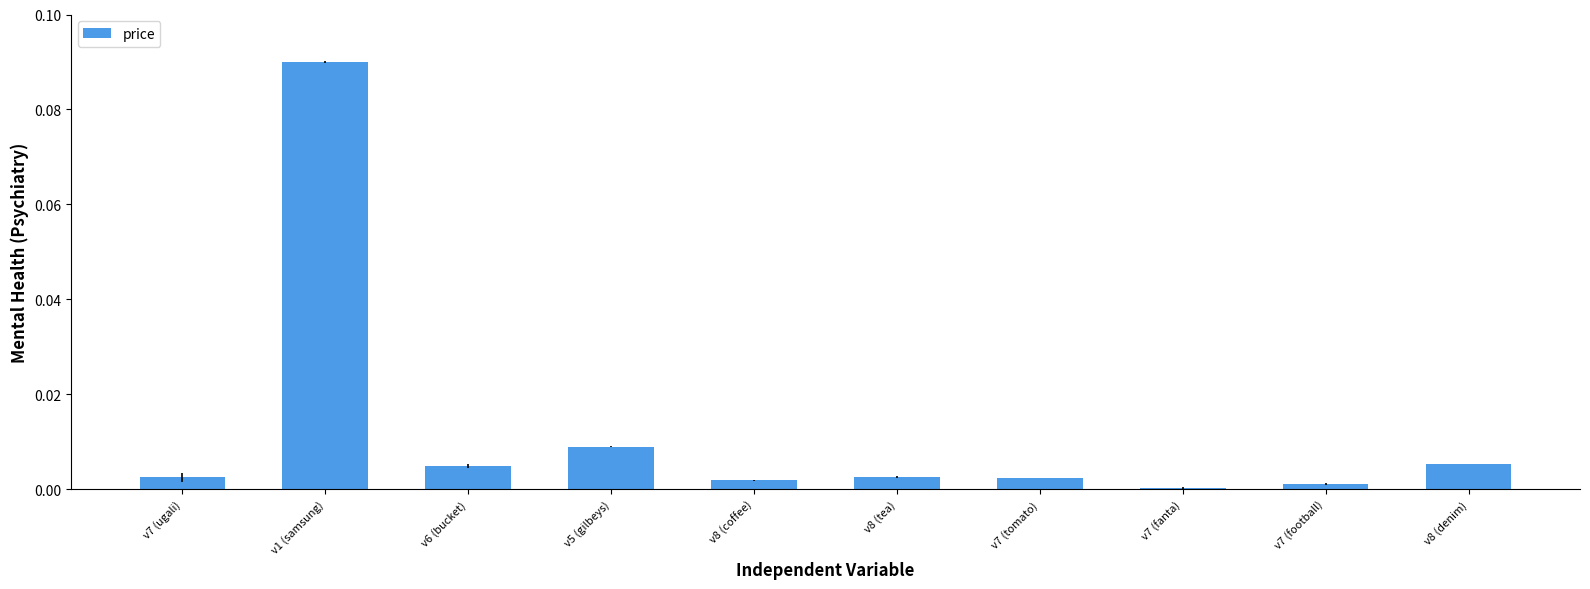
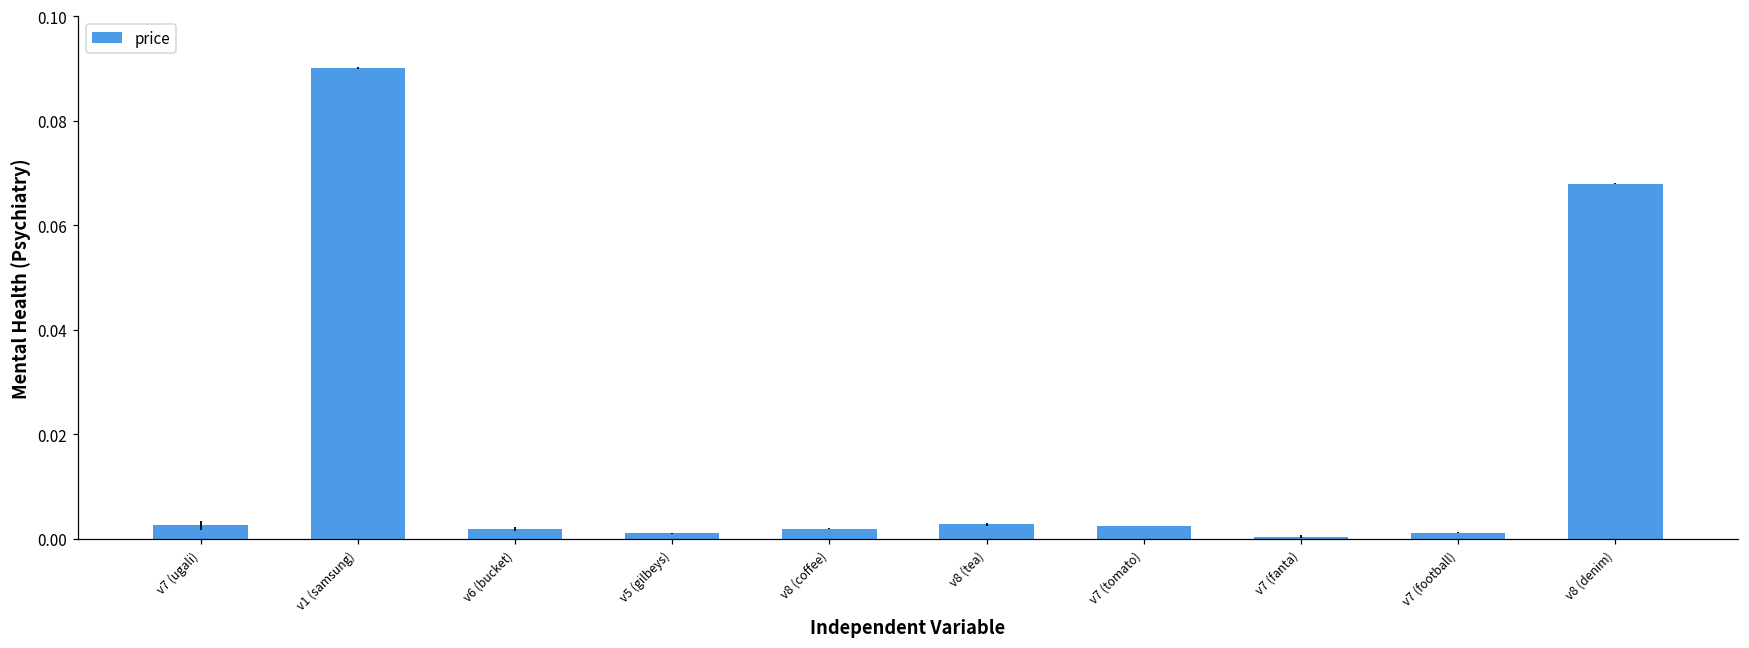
  {
    "v7 (ugali)": 0.003,
    "v1 (samsung)": 0.090,
-   "v6 (bucket)": 0.005,
-   "v5 (gilbeys)": 0.009,
+   "v6 (bucket)": 0.002,
+   "v5 (gilbeys)": 0.001,
    "v8 (coffee)": 0.002,
    "v8 (tea)": 0.003,
    "v7 (tomato)": 0.002,
    "v7 (football)": 0.001,
-   "v8 (denim)": 0.005
+   "v8 (denim)": 0.068
  }
